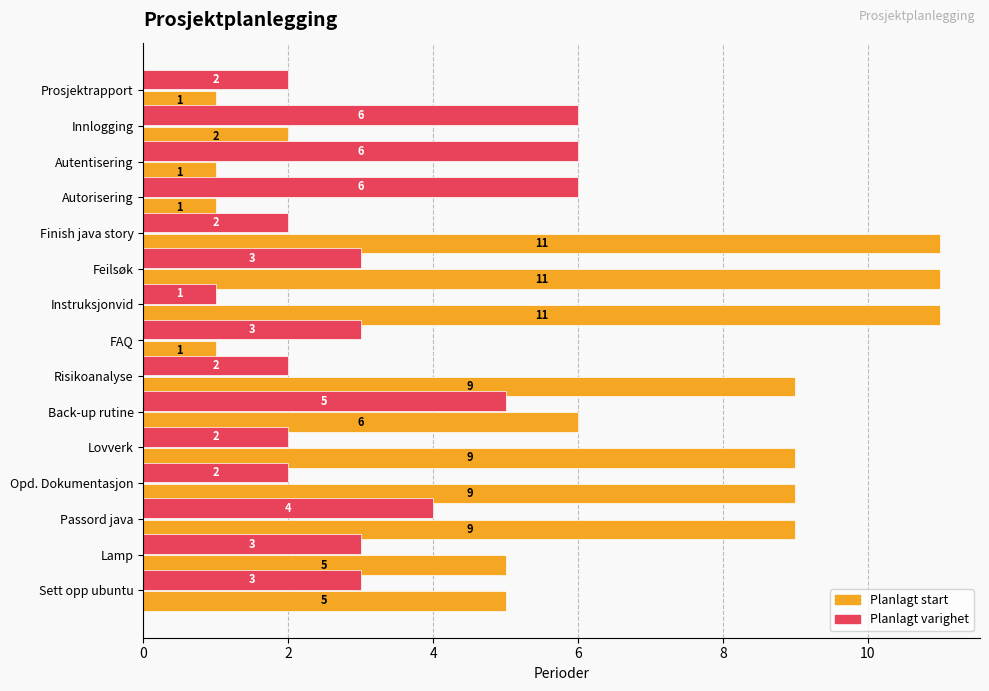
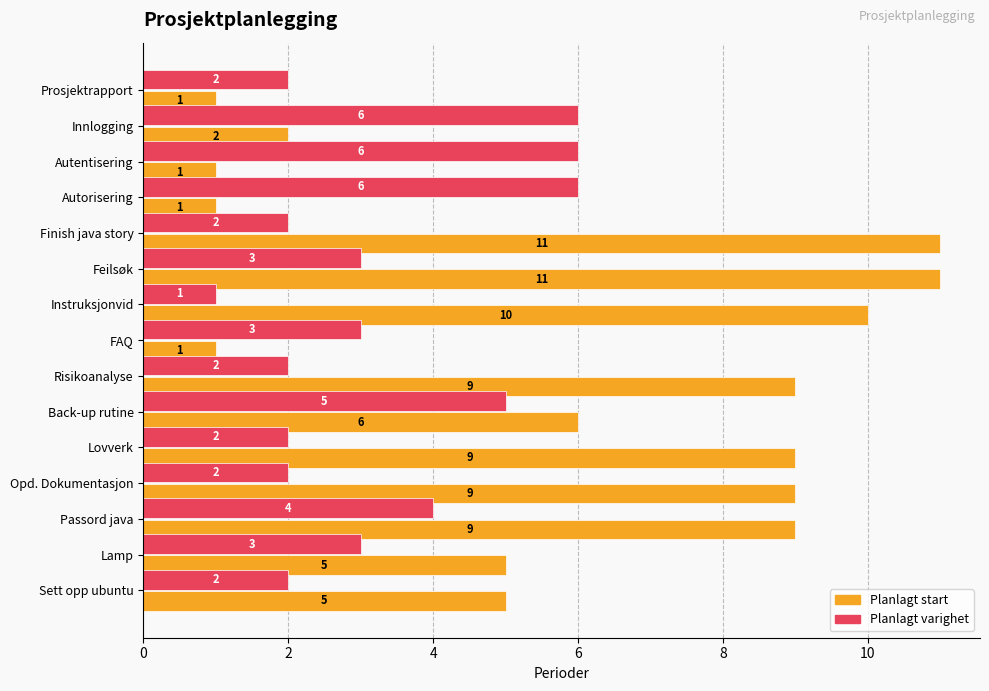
  {
    "Planlagt start": {
      "Prosjektrapport": 1,
      "Innlogging": 2,
      "Autentisering": 1,
      "Autorisering": 1,
      "Finish java story": 11,
      "Feilsøk": 11,
-     "Instruksjonvid": 11,
+     "Instruksjonvid": 10,
      "FAQ": 1,
      "Risikoanalyse": 9,
      "Back-up rutine": 6,
      "Lovverk": 9,
      "Opd. Dokumentasjon": 9,
      "Passord java": 9,
      "Lamp": 5,
      "Sett opp ubuntu": 5
    },
    "Planlagt varighet": {
      "Prosjektrapport": 2,
      "Innlogging": 6,
      "Autentisering": 6,
      "Autorisering": 6,
      "Finish java story": 2,
      "Feilsøk": 3,
      "Instruksjonvid": 1,
      "FAQ": 3,
      "Risikoanalyse": 2,
      "Back-up rutine": 5,
      "Lovverk": 2,
      "Opd. Dokumentasjon": 2,
      "Passord java": 4,
      "Lamp": 3,
-     "Sett opp ubuntu": 3
+     "Sett opp ubuntu": 2
    }
  }
